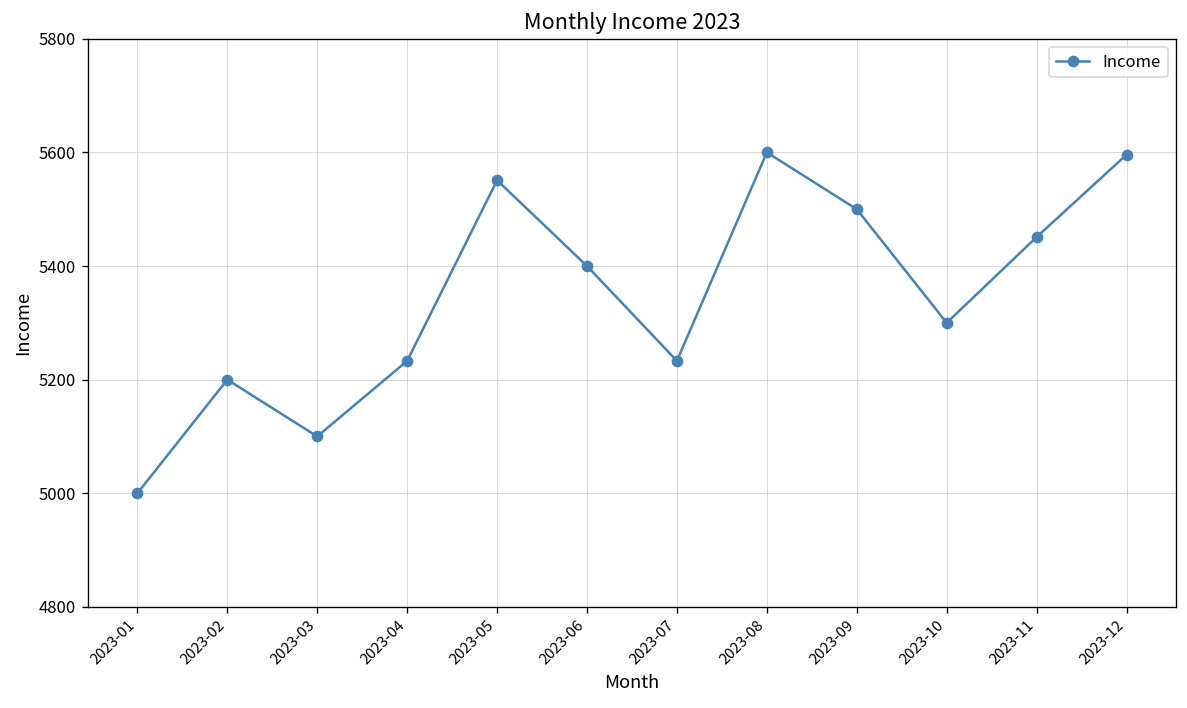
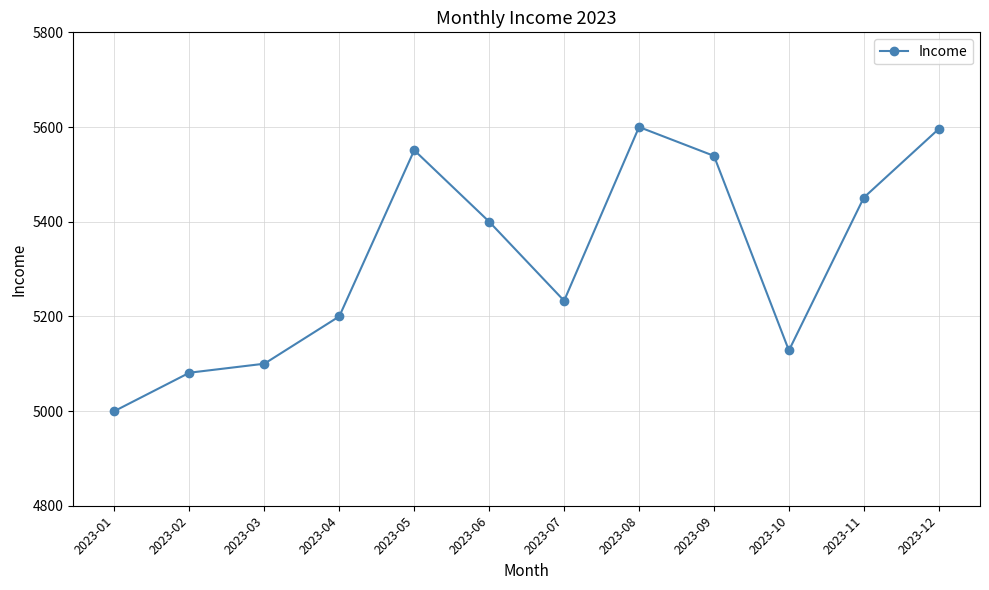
  {
    "2023-01": 5000,
-   "2023-02": 5200,
+   "2023-02": 5080,
    "2023-03": 5100,
-   "2023-04": 5230,
+   "2023-04": 5200,
    "2023-05": 5550,
    "2023-06": 5400,
    "2023-07": 5230,
    "2023-08": 5600,
-   "2023-09": 5500,
-   "2023-10": 5300,
+   "2023-09": 5540,
+   "2023-10": 5130,
    "2023-11": 5450,
    "2023-12": 5600
  }
